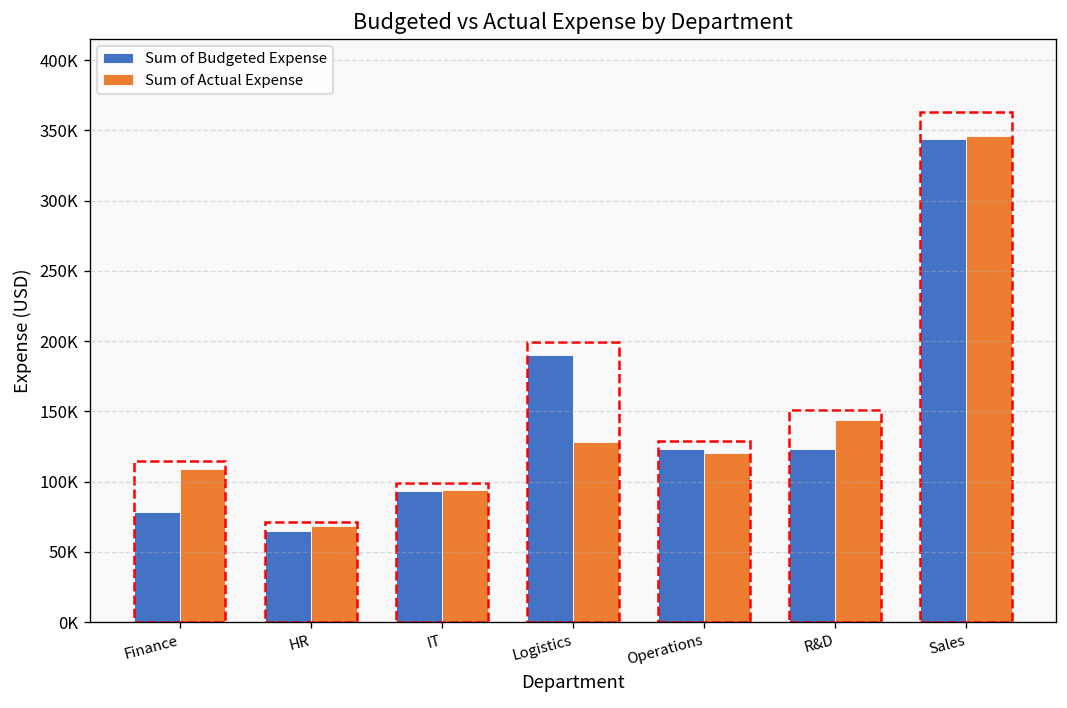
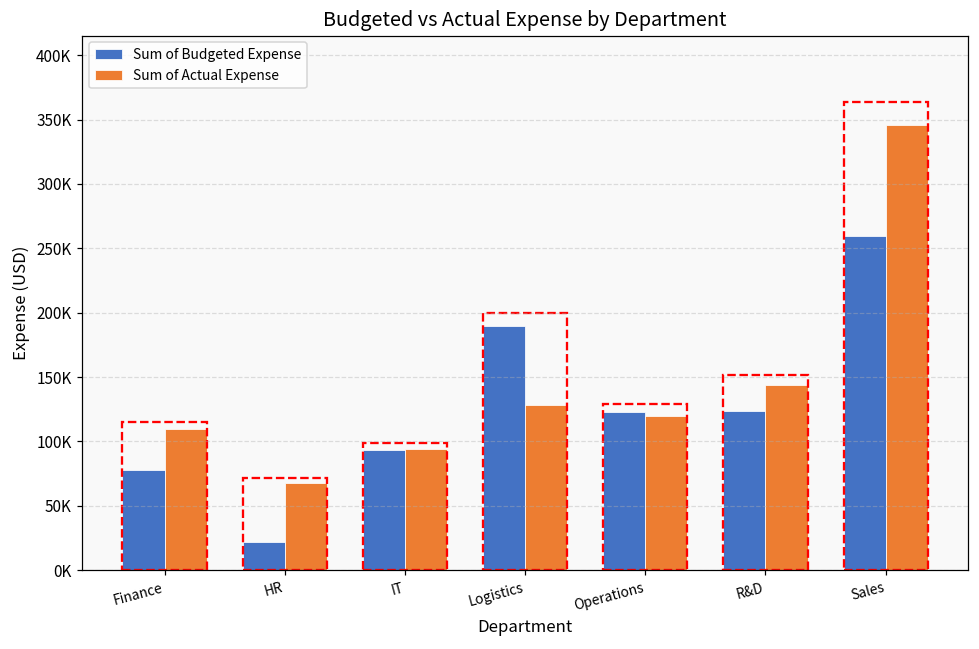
  {
    "Sum of Budgeted Expense": {
      "Finance": 78000,
-     "HR": 65000,
+     "HR": 22000,
      "IT": 93000,
      "Logistics": 190000,
      "Operations": 123000,
      "R&D": 123000,
-     "Sales": 344000
+     "Sales": 260000
    },
    "Sum of Actual Expense": {
      "Finance": 109000,
      "HR": 68000,
      "IT": 94000,
      "Logistics": 128000,
      "Operations": 120000,
      "R&D": 144000,
      "Sales": 346000
    }
  }
